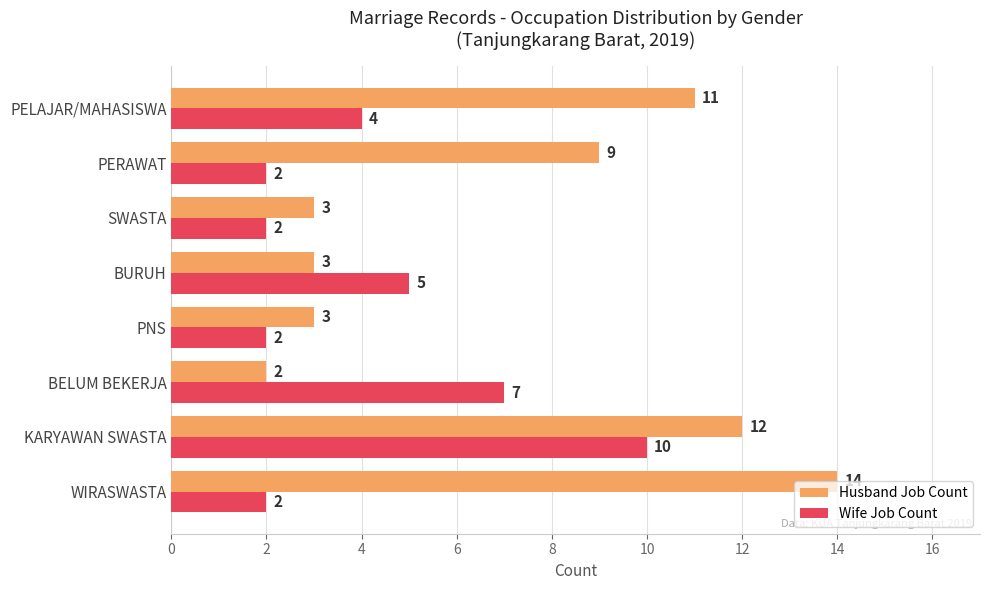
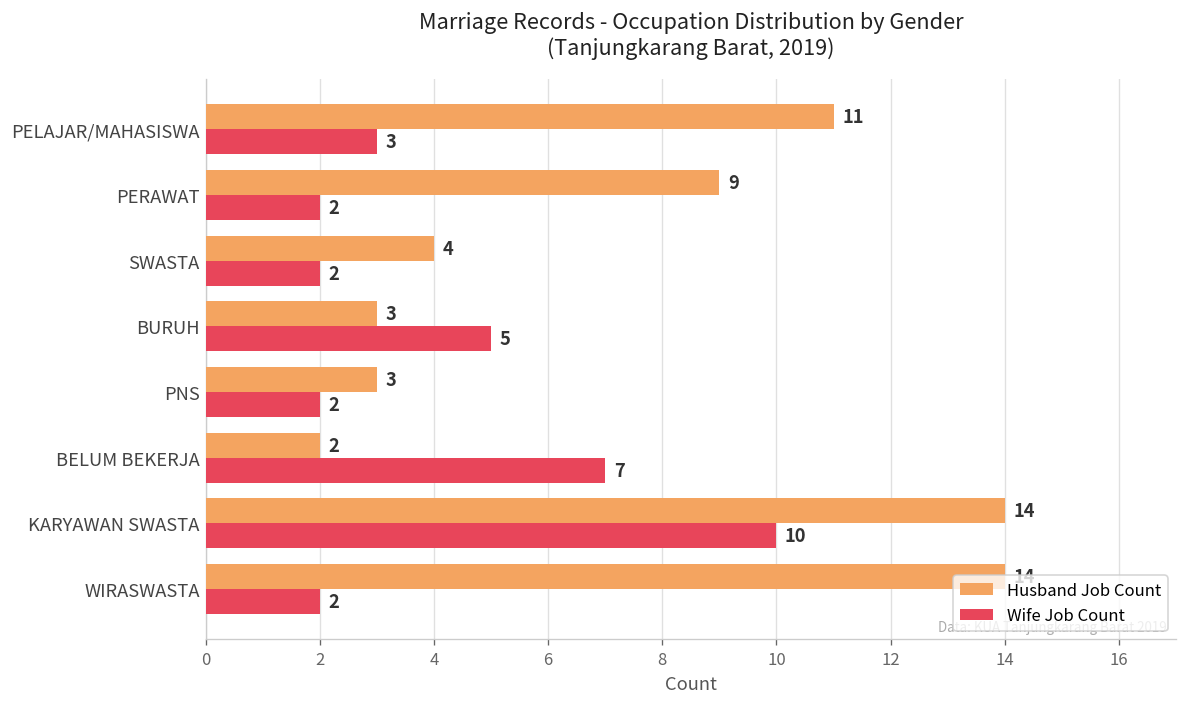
  {
    "Husband Job Count": {
      "PELAJAR/MAHASISWA": 11,
      "PERAWAT": 9,
-     "SWASTA": 3,
+     "SWASTA": 4,
      "BURUH": 3,
      "PNS": 3,
      "BELUM BEKERJA": 2,
-     "KARYAWAN SWASTA": 12
+     "KARYAWAN SWASTA": 14
    },
    "Wife Job Count": {
-     "PELAJAR/MAHASISWA": 4,
+     "PELAJAR/MAHASISWA": 3,
      "PERAWAT": 2,
      "SWASTA": 2,
      "BURUH": 5,
      "PNS": 2,
      "BELUM BEKERJA": 7,
      "KARYAWAN SWASTA": 10,
      "WIRASWASTA": 2
    }
  }
